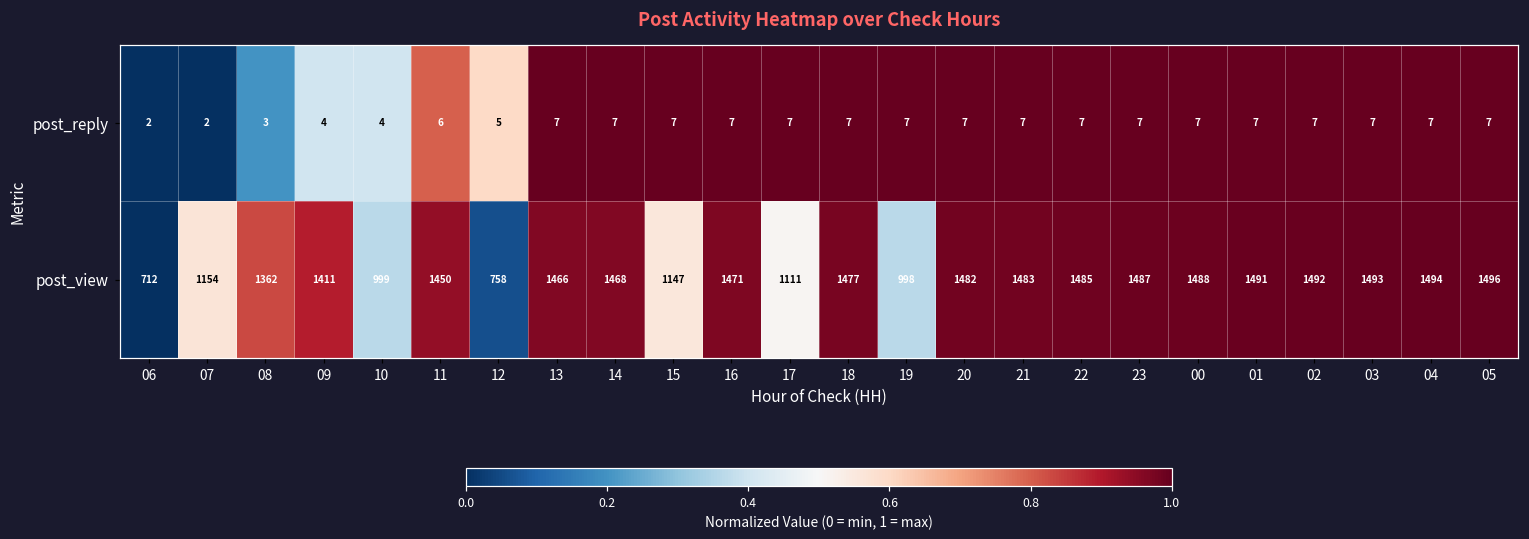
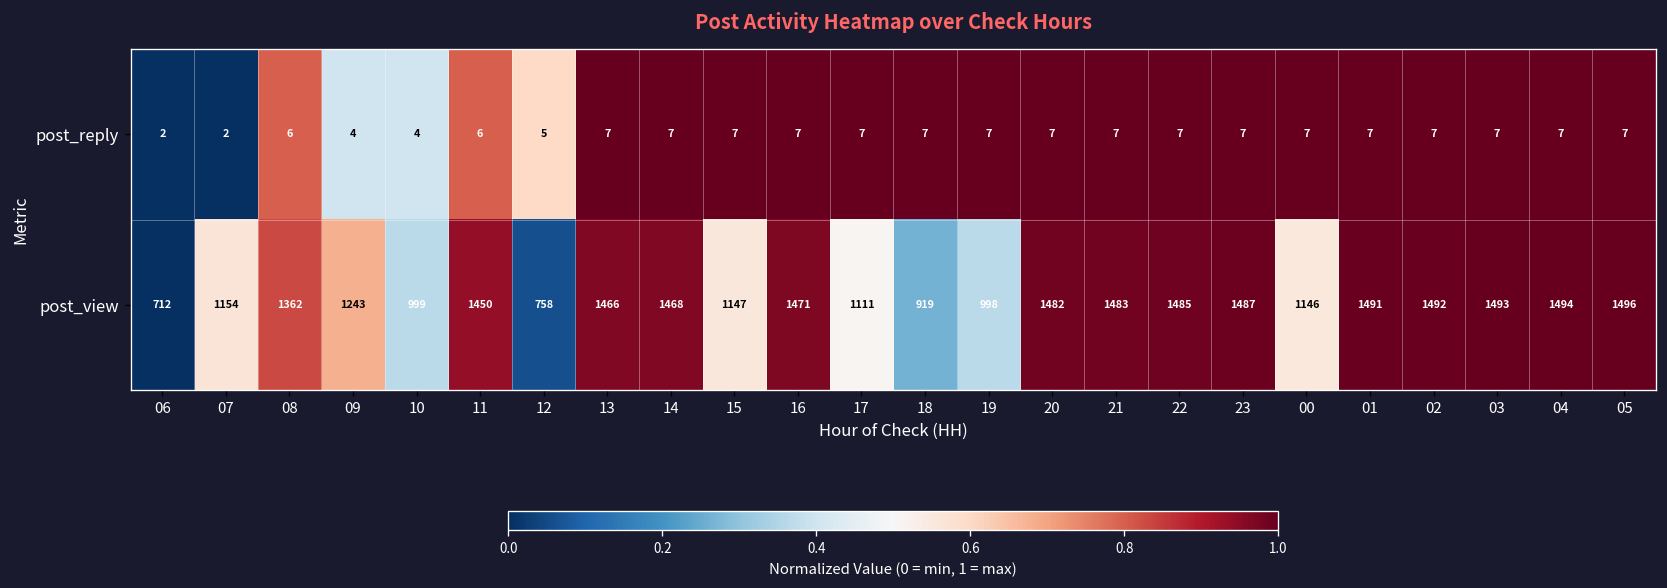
  {
    "post_reply": {
      "06": 2,
      "07": 2,
-     "08": 3,
+     "08": 6,
      "09": 4,
      "10": 4,
      "11": 6,
      "12": 5,
      "13": 7,
      "14": 7,
      "15": 7,
      "16": 7,
      "17": 7,
      "18": 7,
      "19": 7,
      "20": 7,
      "21": 7,
      "22": 7,
      "23": 7,
      "00": 7,
      "01": 7,
      "02": 7,
      "03": 7,
      "04": 7,
      "05": 7
    },
    "post_view": {
      "06": 712,
      "07": 1154,
      "08": 1362,
-     "09": 1411,
+     "09": 1243,
      "10": 999,
      "11": 1450,
      "12": 758,
      "13": 1466,
      "14": 1468,
      "15": 1147,
      "16": 1471,
      "17": 1111,
-     "18": 1477,
+     "18": 919,
      "19": 998,
      "20": 1482,
      "21": 1483,
      "22": 1485,
      "23": 1487,
-     "00": 1488,
+     "00": 1146,
      "01": 1491,
      "02": 1492,
      "03": 1493,
      "04": 1494,
      "05": 1496
    }
  }
